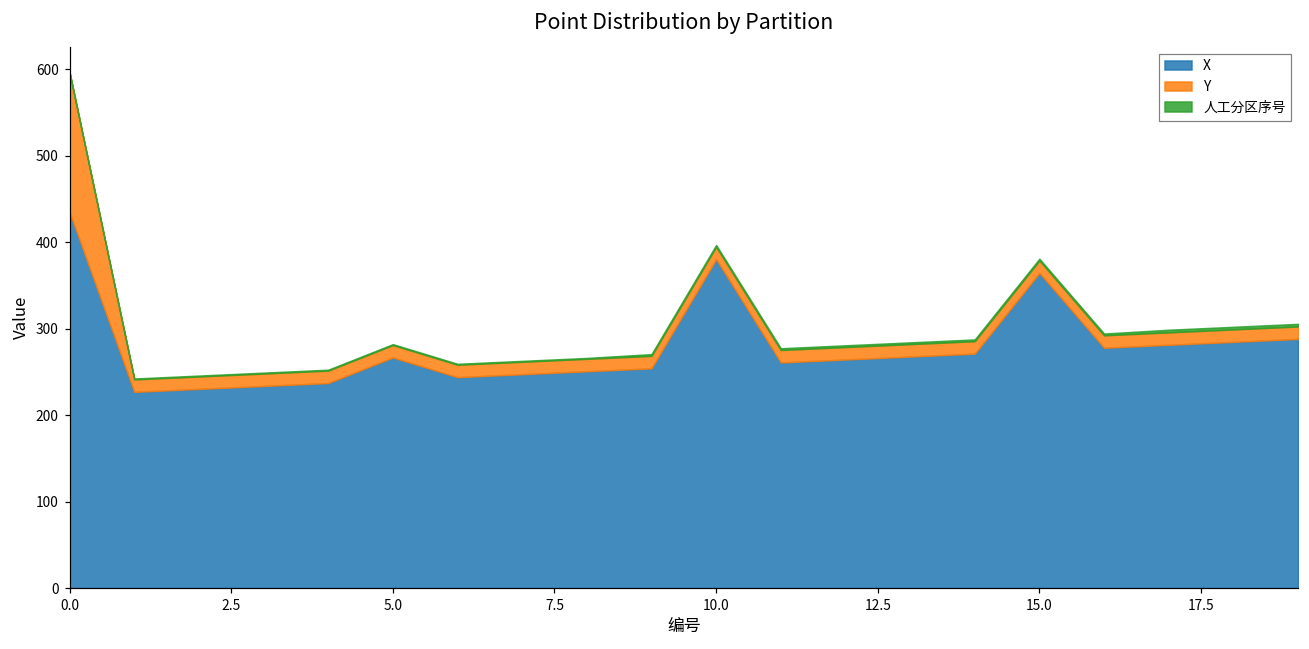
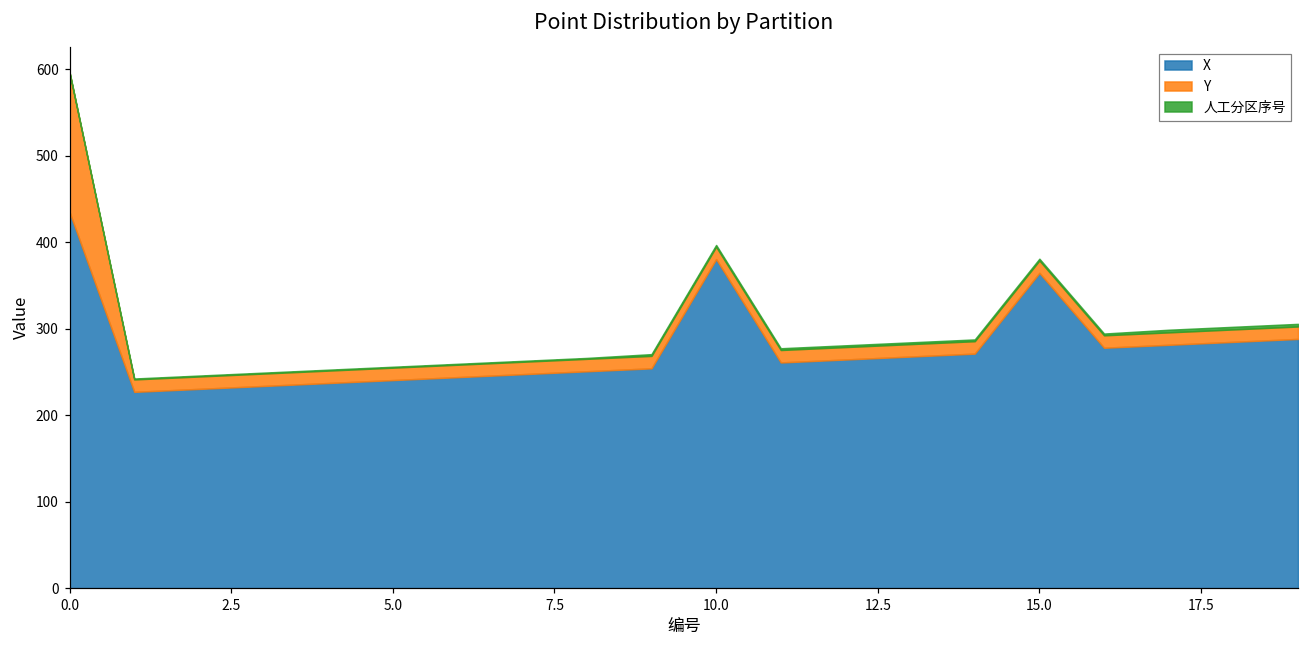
  {
    "X": {
      "0.0": 430,
-     "5.0": 270,
+     "5.0": 240,
      "10.0": 380,
      "15.0": 360
    }
  }
